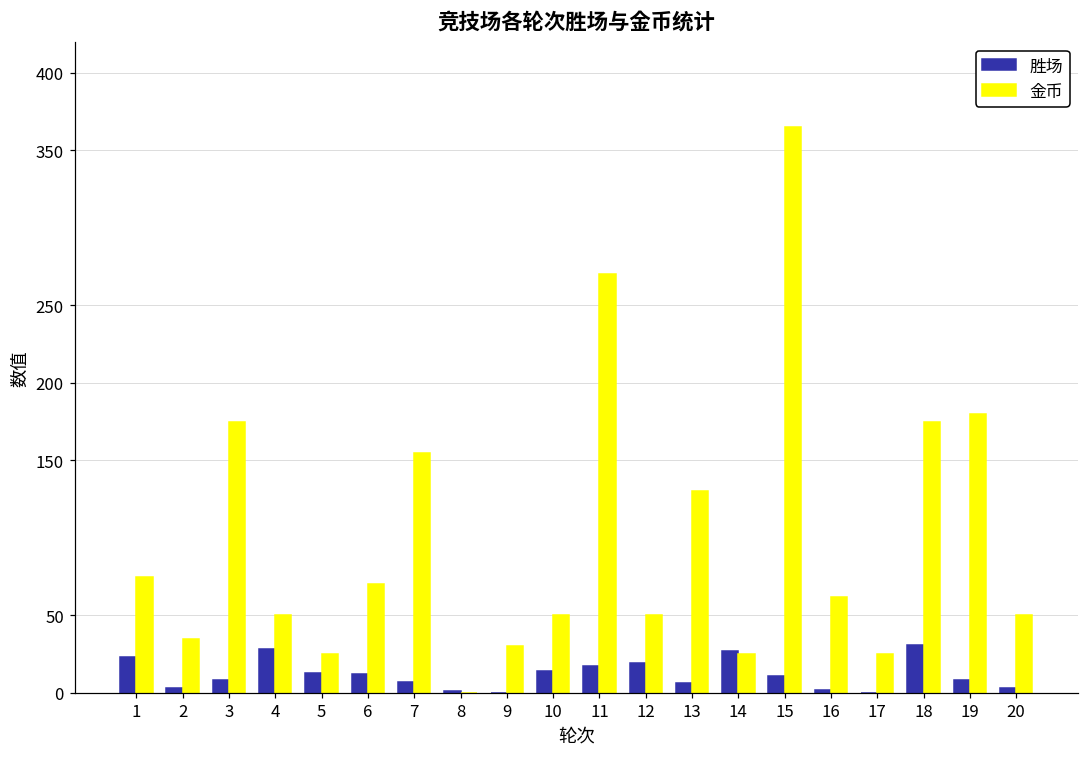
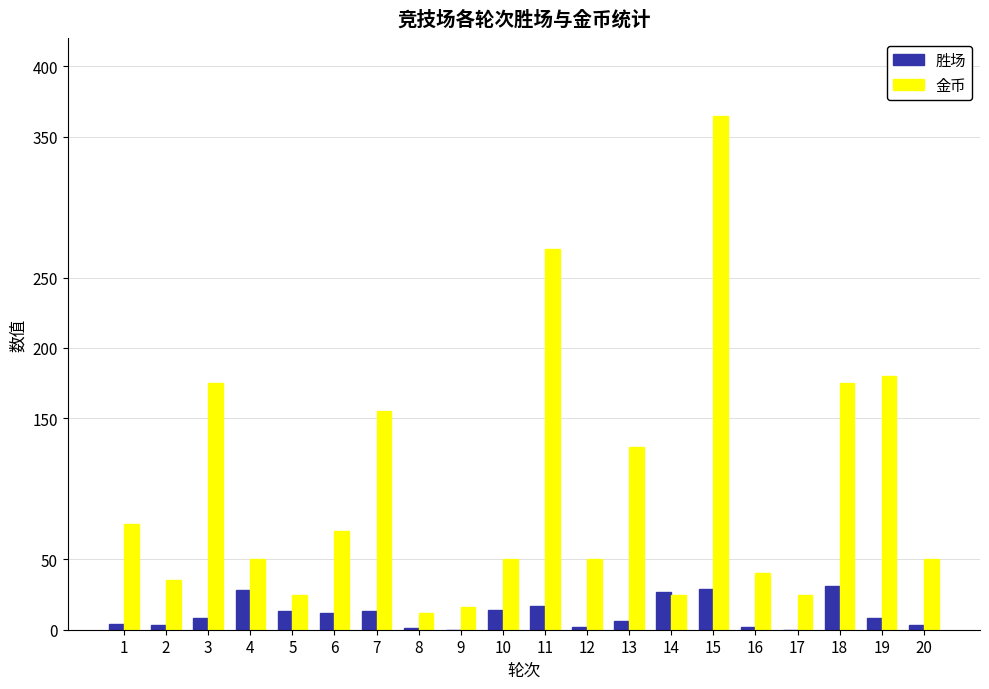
  {
    "胜场": {
-     "1": 23,
+     "1": 4,
      "2": 3,
      "3": 8,
      "4": 28,
      "5": 13,
      "6": 12,
-     "7": 7,
+     "7": 13,
      "9": 0,
      "10": 14,
      "11": 17,
-     "12": 19,
+     "12": 2,
      "13": 6,
      "14": 27,
-     "15": 11,
+     "15": 29,
      "16": 2,
      "17": 0,
      "18": 31,
      "19": 8,
      "20": 3
    },
    "金币": {
      "1": 75,
      "2": 35,
      "3": 175,
      "4": 50,
      "5": 25,
      "6": 70,
      "7": 155,
-     "8": 0,
-     "9": 30,
+     "8": 12,
+     "9": 16,
      "10": 50,
      "11": 270,
      "12": 50,
      "13": 130,
      "14": 25,
      "15": 365,
-     "16": 62,
+     "16": 40,
      "17": 25,
      "18": 175,
      "19": 180,
      "20": 50
    }
  }
